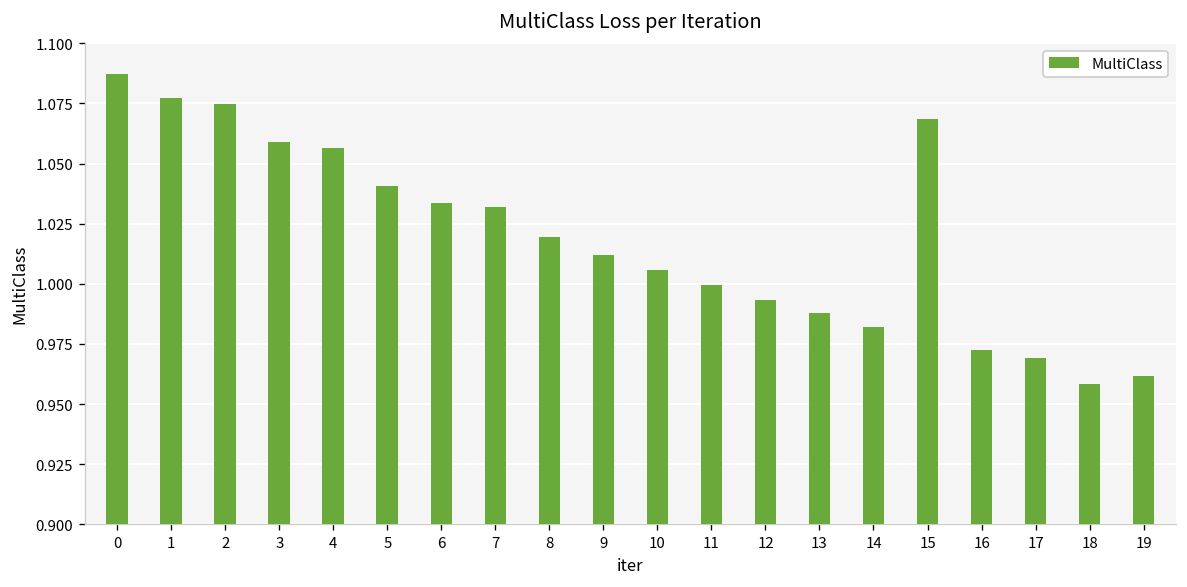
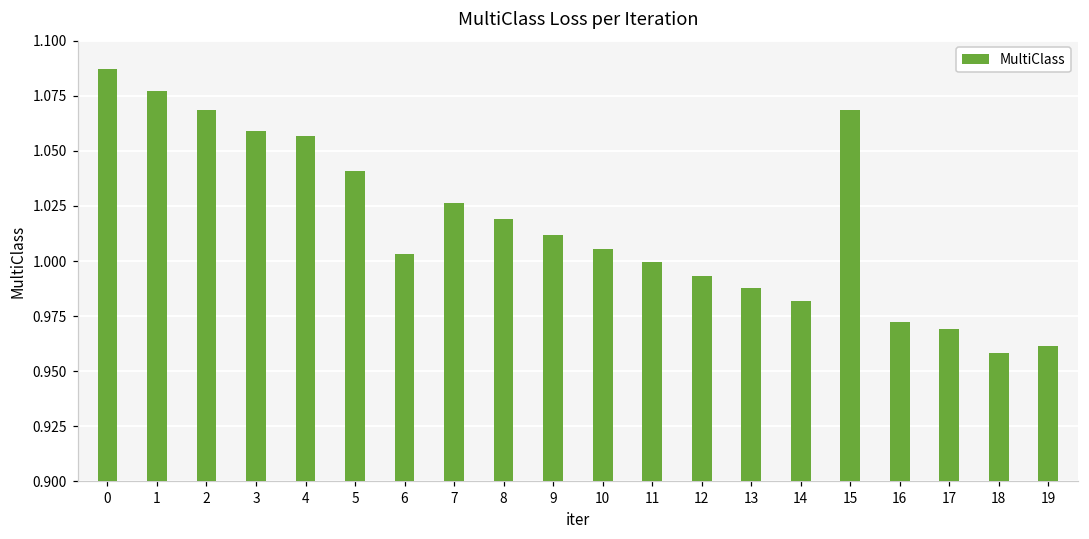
  {
    "0": 1.087,
    "1": 1.077,
-   "2": 1.075,
+   "2": 1.068,
    "3": 1.059,
    "4": 1.057,
    "5": 1.041,
-   "6": 1.034,
-   "7": 1.032,
+   "6": 1.003,
+   "7": 1.027,
    "8": 1.019,
    "9": 1.012,
    "10": 1.006,
    "11": 1.000,
    "12": 0.993,
    "13": 0.988,
    "14": 0.982,
    "15": 1.068,
    "16": 0.973,
    "17": 0.969,
    "18": 0.958,
    "19": 0.961
  }
